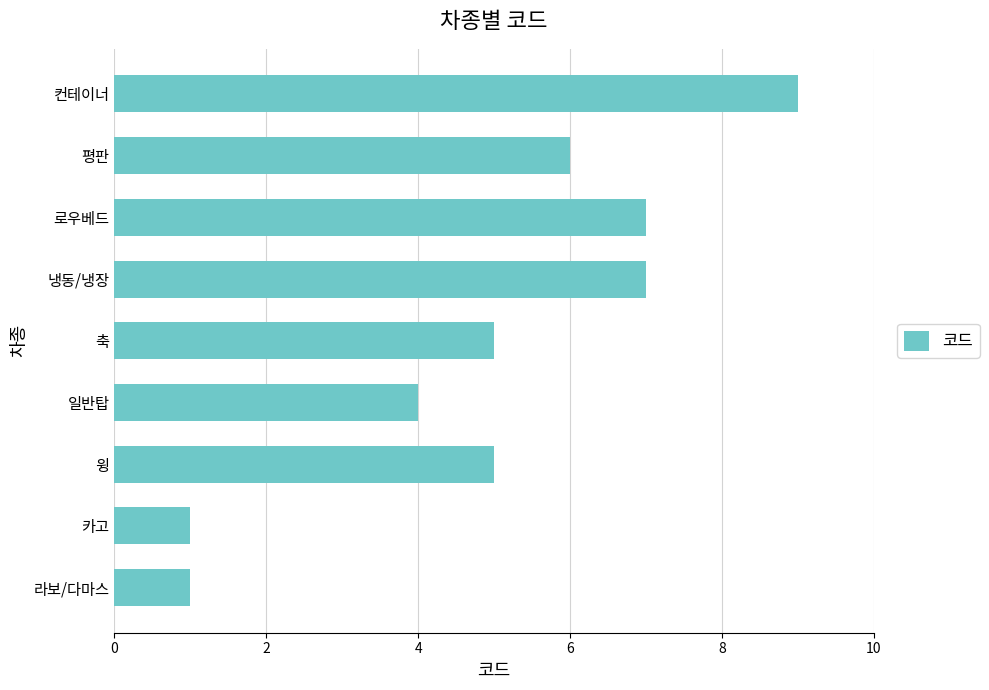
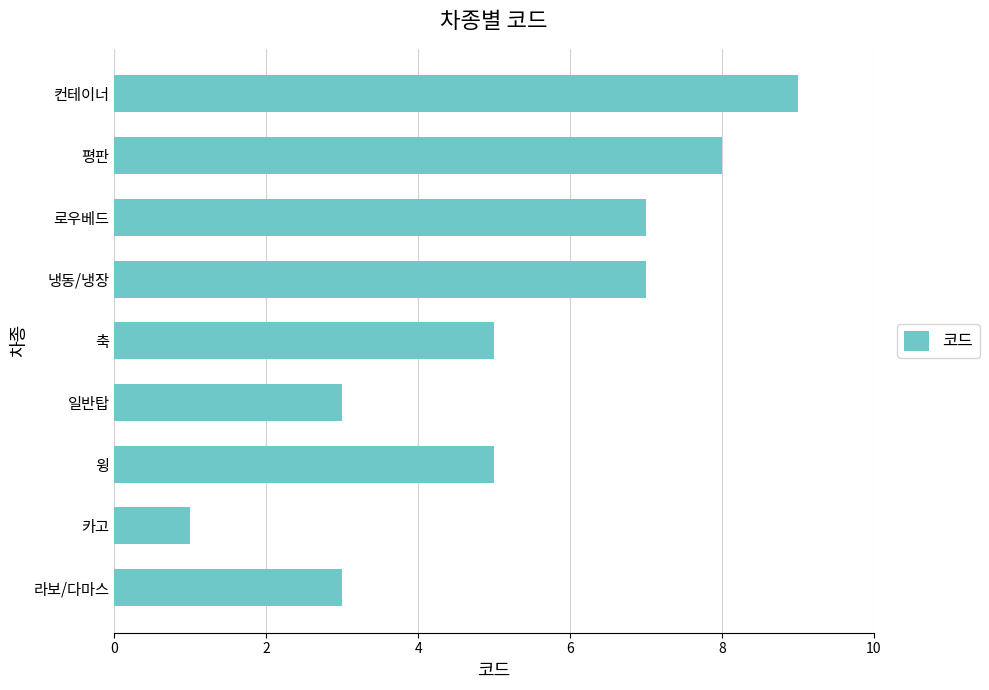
  {
    "컨테이너": 9,
-   "평판": 6,
+   "평판": 8,
    "로우베드": 7,
    "냉동/냉장": 7,
    "축": 5,
-   "일반탑": 4,
+   "일반탑": 3,
    "윙": 5,
    "카고": 1,
-   "라보/다마스": 1
+   "라보/다마스": 3
  }
